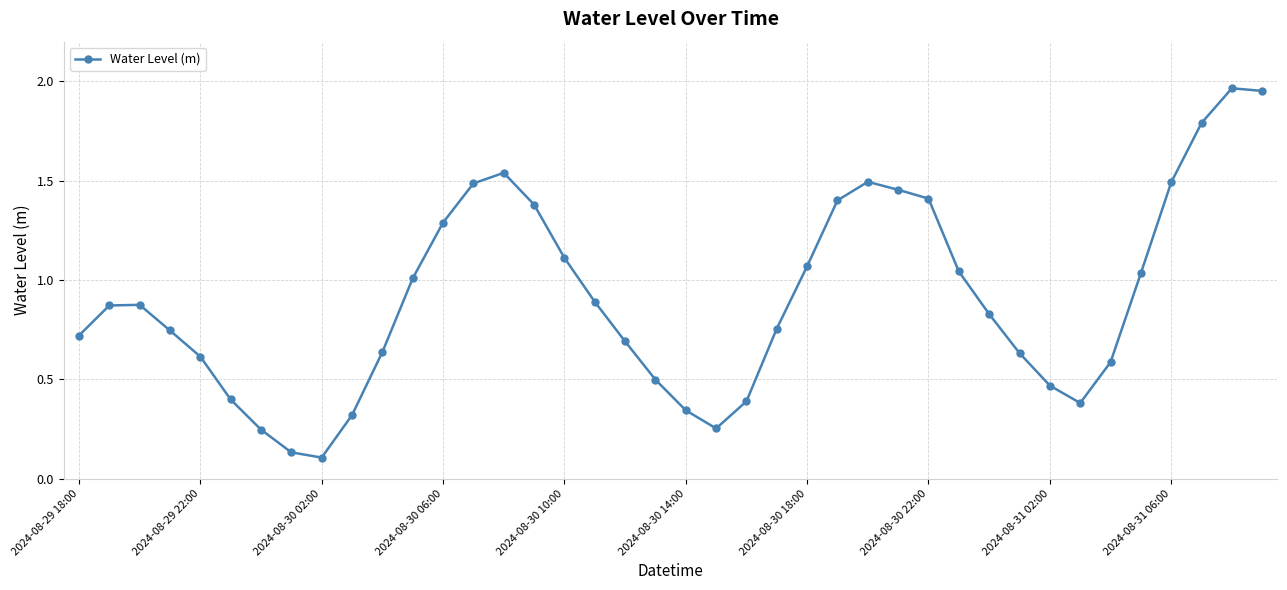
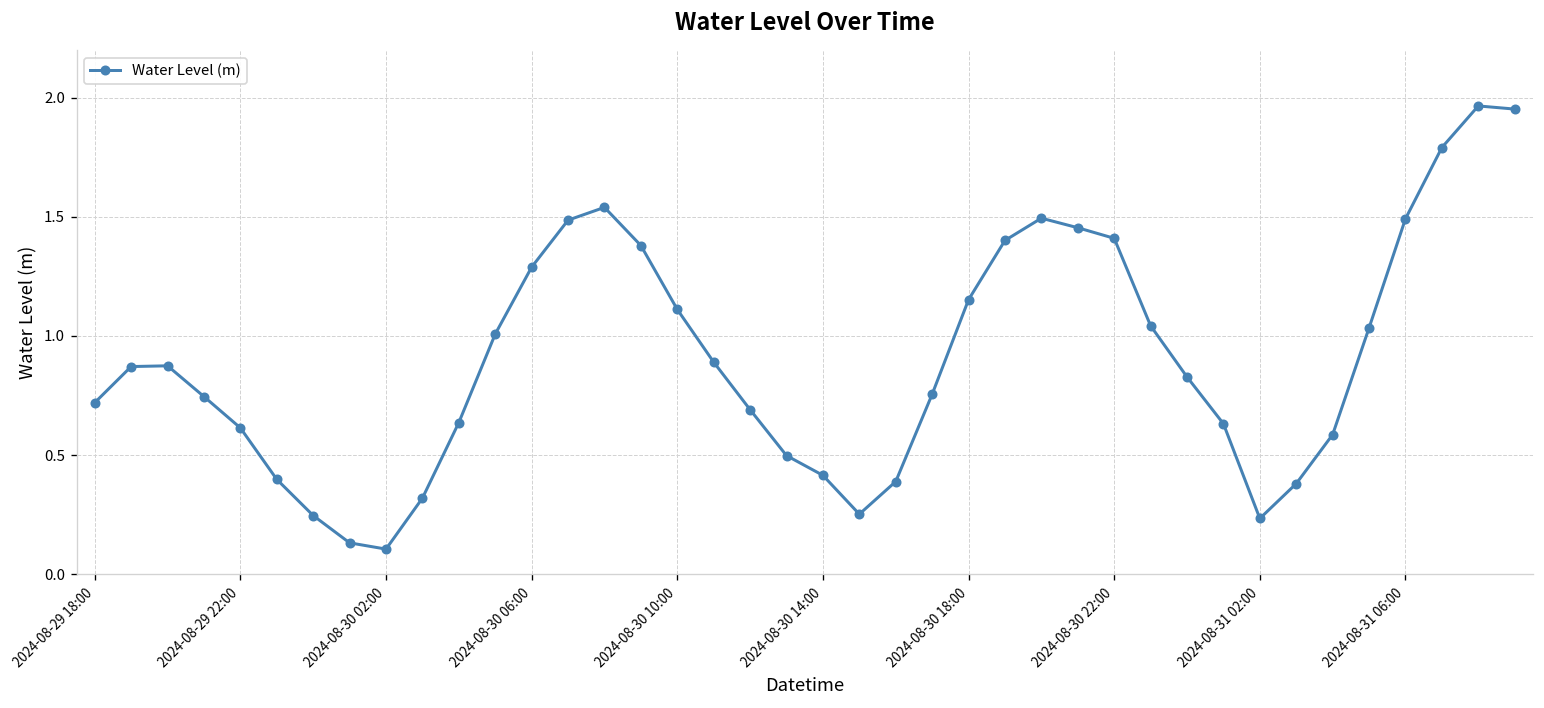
  {
    "2024-08-29 18:00": 0.72,
    "2024-08-29 22:00": 0.61,
    "2024-08-30 02:00": 0.11,
    "2024-08-30 06:00": 1.29,
    "2024-08-30 10:00": 1.11,
-   "2024-08-30 14:00": 0.34,
-   "2024-08-30 18:00": 1.07,
+   "2024-08-30 14:00": 0.42,
+   "2024-08-30 18:00": 1.15,
    "2024-08-30 22:00": 1.41,
-   "2024-08-31 02:00": 0.47,
+   "2024-08-31 02:00": 0.23,
    "2024-08-31 06:00": 1.49
  }
